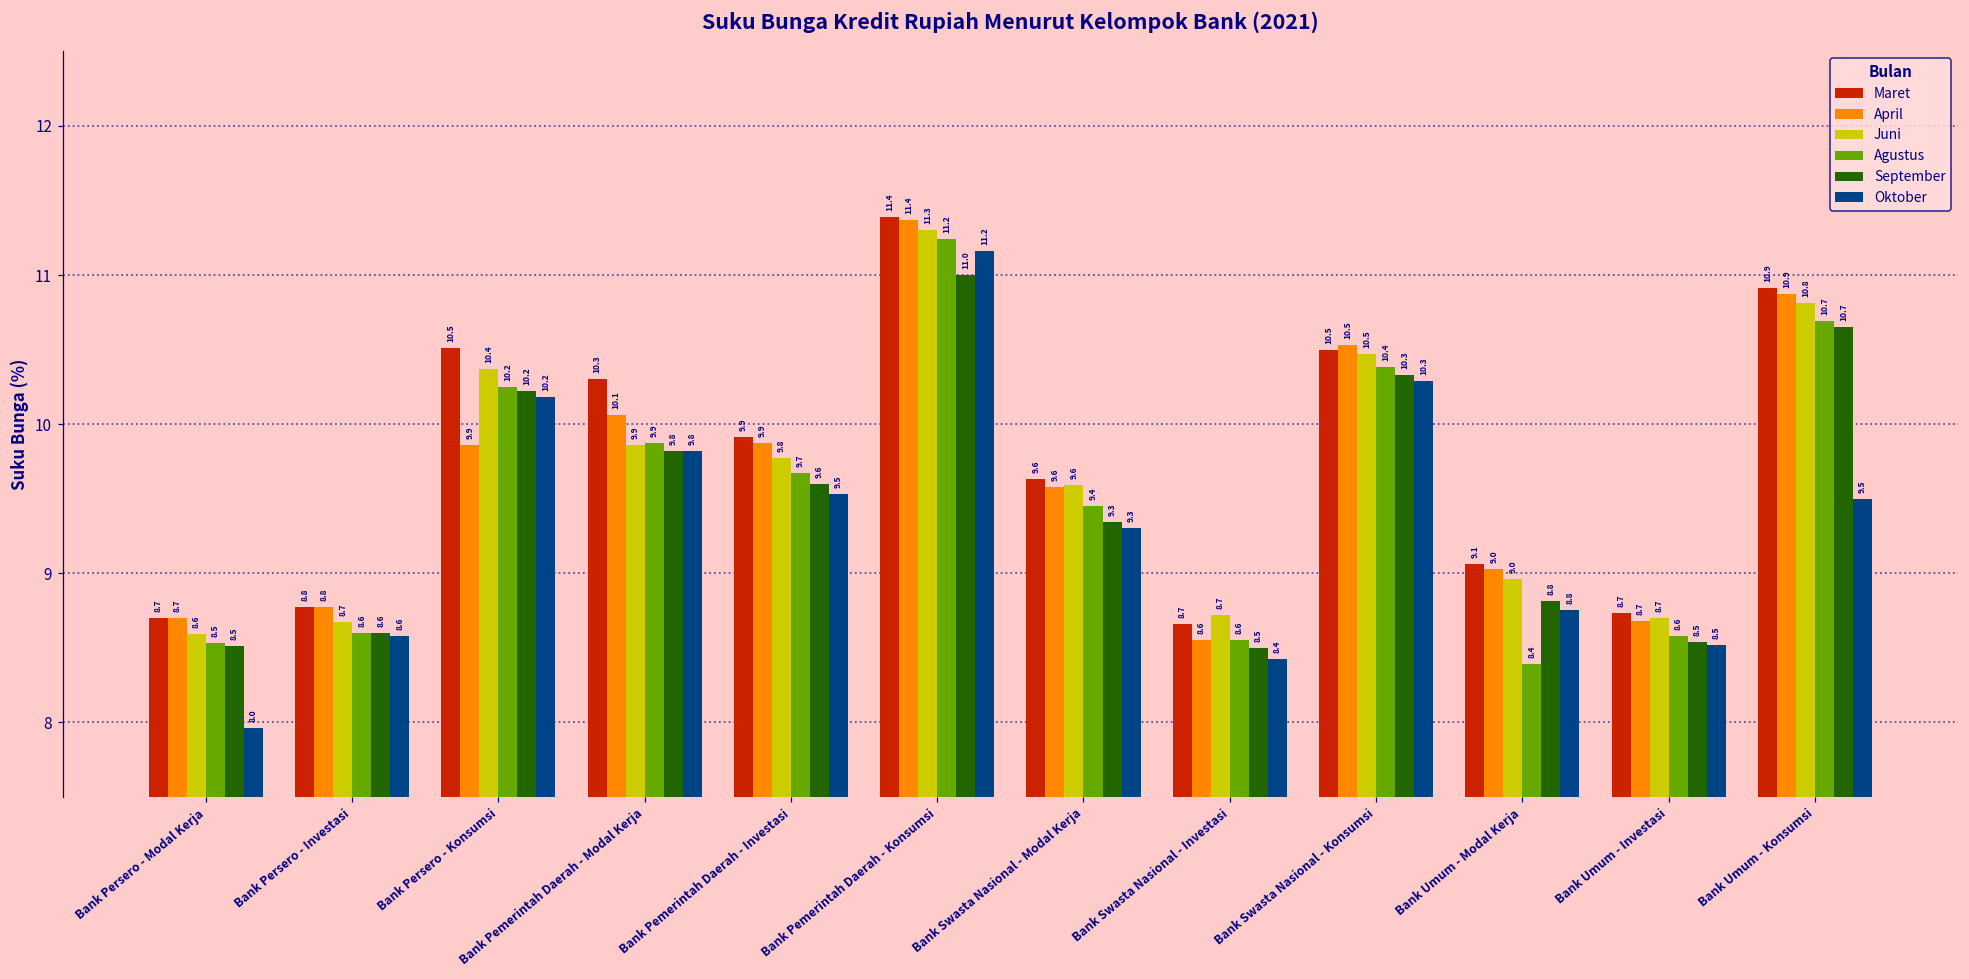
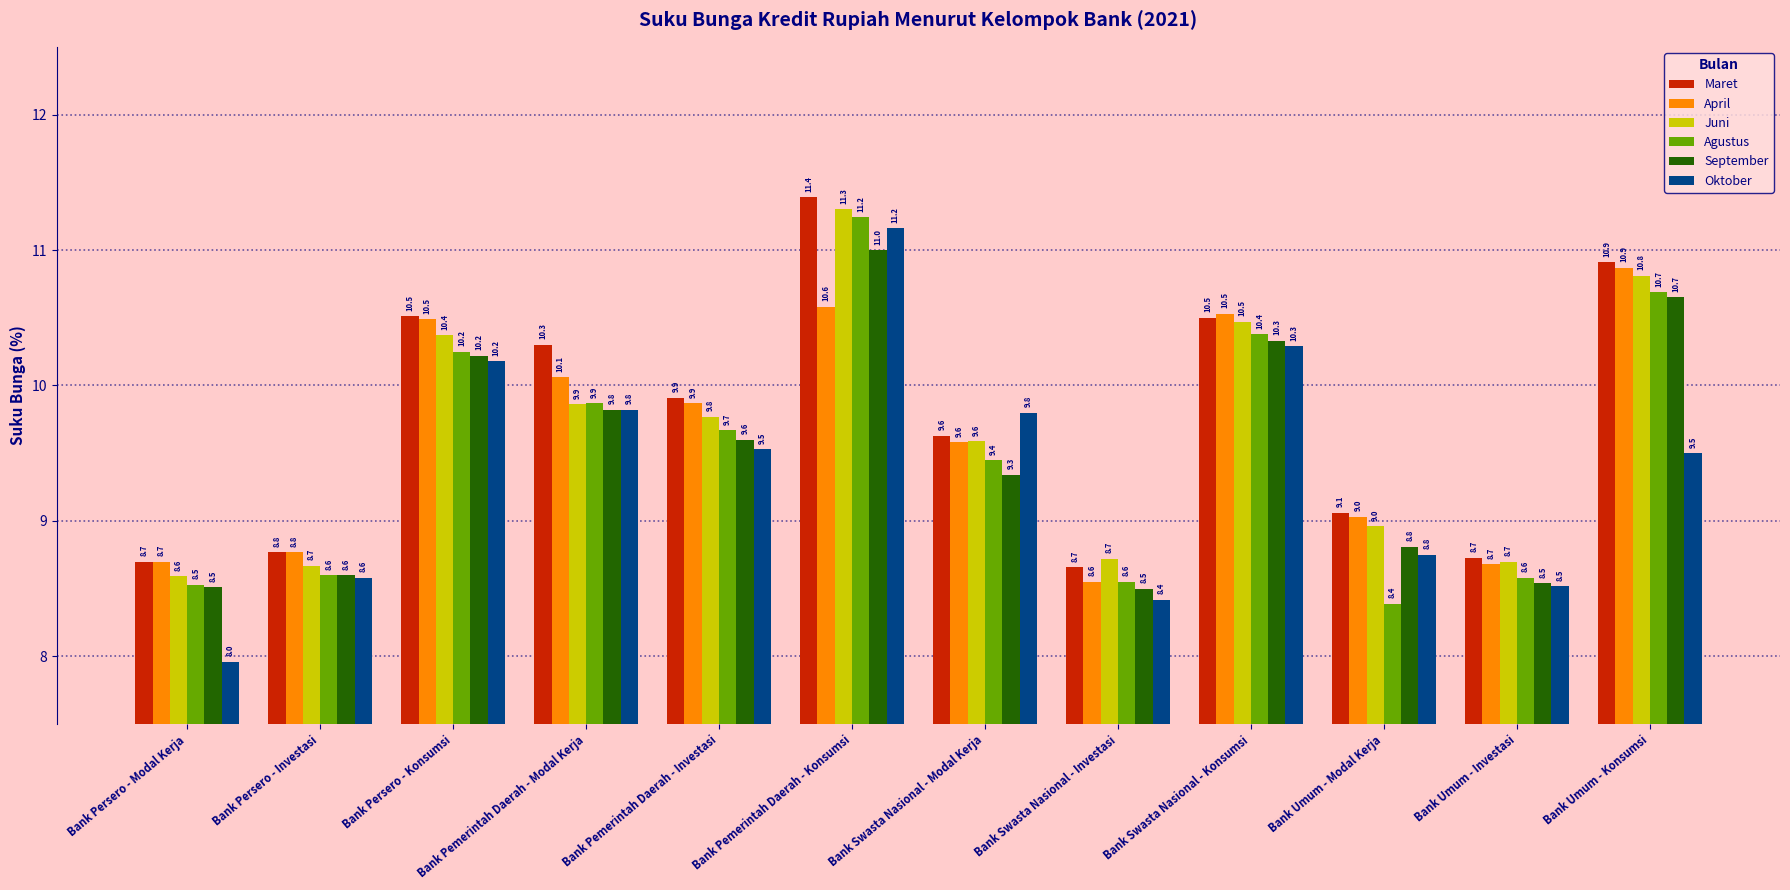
  {
    "Maret": {
      "Bank Persero - Modal Kerja": 8.7,
      "Bank Persero - Investasi": 8.8,
      "Bank Persero - Konsumsi": 10.5,
      "Bank Pemerintah Daerah - Modal Kerja": 10.3,
      "Bank Pemerintah Daerah - Investasi": 9.9,
      "Bank Pemerintah Daerah - Konsumsi": 11.4,
      "Bank Swasta Nasional - Modal Kerja": 9.6,
      "Bank Swasta Nasional - Investasi": 8.7,
      "Bank Swasta Nasional - Konsumsi": 10.5,
      "Bank Umum - Modal Kerja": 9.1,
      "Bank Umum - Investasi": 8.7,
      "Bank Umum - Konsumsi": 10.9
    },
    "April": {
      "Bank Persero - Modal Kerja": 8.7,
      "Bank Persero - Investasi": 8.8,
-     "Bank Persero - Konsumsi": 9.9,
+     "Bank Persero - Konsumsi": 10.5,
      "Bank Pemerintah Daerah - Modal Kerja": 10.1,
      "Bank Pemerintah Daerah - Investasi": 9.9,
-     "Bank Pemerintah Daerah - Konsumsi": 11.4,
+     "Bank Pemerintah Daerah - Konsumsi": 10.6,
      "Bank Swasta Nasional - Modal Kerja": 9.6,
      "Bank Swasta Nasional - Investasi": 8.6,
      "Bank Swasta Nasional - Konsumsi": 10.5,
      "Bank Umum - Modal Kerja": 9.0,
      "Bank Umum - Investasi": 8.7,
      "Bank Umum - Konsumsi": 10.9
    },
    "Juni": {
      "Bank Persero - Modal Kerja": 8.6,
      "Bank Persero - Investasi": 8.7,
      "Bank Persero - Konsumsi": 10.4,
      "Bank Pemerintah Daerah - Modal Kerja": 9.9,
      "Bank Pemerintah Daerah - Investasi": 9.8,
      "Bank Pemerintah Daerah - Konsumsi": 11.3,
      "Bank Swasta Nasional - Modal Kerja": 9.6,
      "Bank Swasta Nasional - Investasi": 8.7,
      "Bank Swasta Nasional - Konsumsi": 10.5,
      "Bank Umum - Modal Kerja": 9.0,
      "Bank Umum - Investasi": 8.7,
      "Bank Umum - Konsumsi": 10.8
    },
    "Agustus": {
      "Bank Persero - Modal Kerja": 8.5,
      "Bank Persero - Investasi": 8.6,
      "Bank Persero - Konsumsi": 10.2,
      "Bank Pemerintah Daerah - Modal Kerja": 9.9,
      "Bank Pemerintah Daerah - Investasi": 9.7,
      "Bank Pemerintah Daerah - Konsumsi": 11.2,
      "Bank Swasta Nasional - Modal Kerja": 9.4,
      "Bank Swasta Nasional - Investasi": 8.6,
      "Bank Swasta Nasional - Konsumsi": 10.4,
      "Bank Umum - Modal Kerja": 8.4,
      "Bank Umum - Investasi": 8.6,
      "Bank Umum - Konsumsi": 10.7
    },
    "September": {
      "Bank Persero - Modal Kerja": 8.5,
      "Bank Persero - Investasi": 8.6,
      "Bank Persero - Konsumsi": 10.2,
      "Bank Pemerintah Daerah - Modal Kerja": 9.8,
      "Bank Pemerintah Daerah - Investasi": 9.6,
      "Bank Pemerintah Daerah - Konsumsi": 11.0,
      "Bank Swasta Nasional - Modal Kerja": 9.3,
      "Bank Swasta Nasional - Investasi": 8.5,
      "Bank Swasta Nasional - Konsumsi": 10.3,
      "Bank Umum - Modal Kerja": 8.8,
      "Bank Umum - Investasi": 8.5,
      "Bank Umum - Konsumsi": 10.7
    },
    "Oktober": {
      "Bank Persero - Modal Kerja": 8.0,
      "Bank Persero - Investasi": 8.6,
      "Bank Persero - Konsumsi": 10.2,
      "Bank Pemerintah Daerah - Modal Kerja": 9.8,
      "Bank Pemerintah Daerah - Investasi": 9.5,
      "Bank Pemerintah Daerah - Konsumsi": 11.2,
-     "Bank Swasta Nasional - Modal Kerja": 9.3,
+     "Bank Swasta Nasional - Modal Kerja": 9.8,
      "Bank Swasta Nasional - Investasi": 8.4,
      "Bank Swasta Nasional - Konsumsi": 10.3,
      "Bank Umum - Modal Kerja": 8.8,
      "Bank Umum - Investasi": 8.5,
      "Bank Umum - Konsumsi": 9.5
    }
  }
